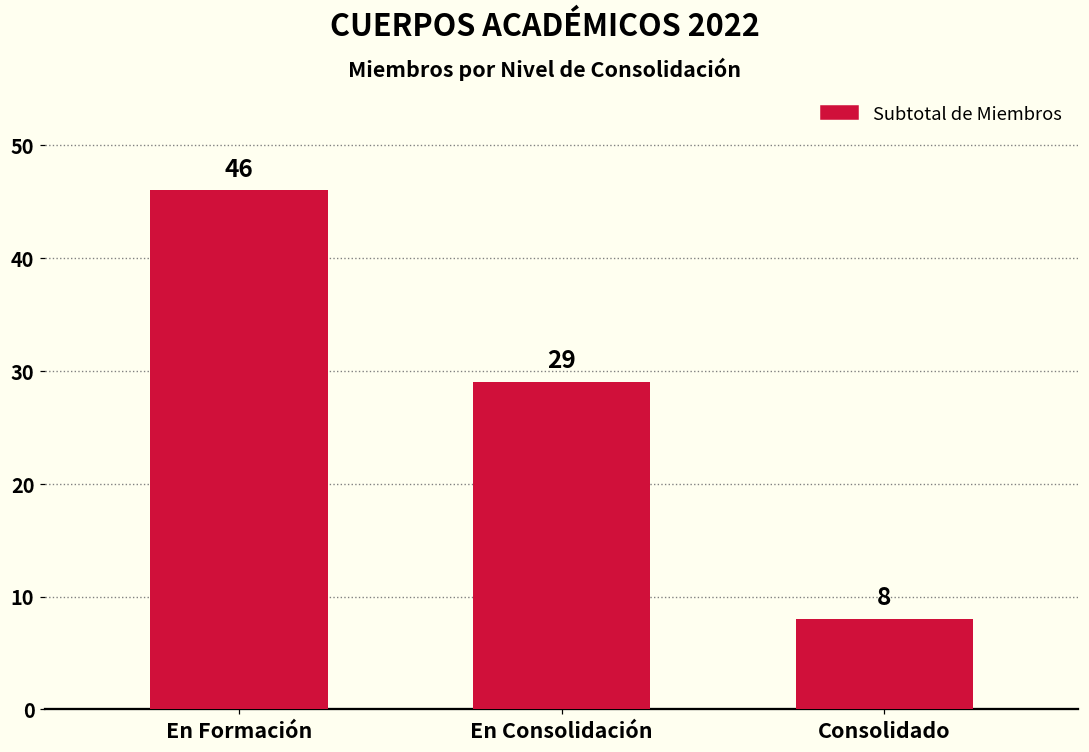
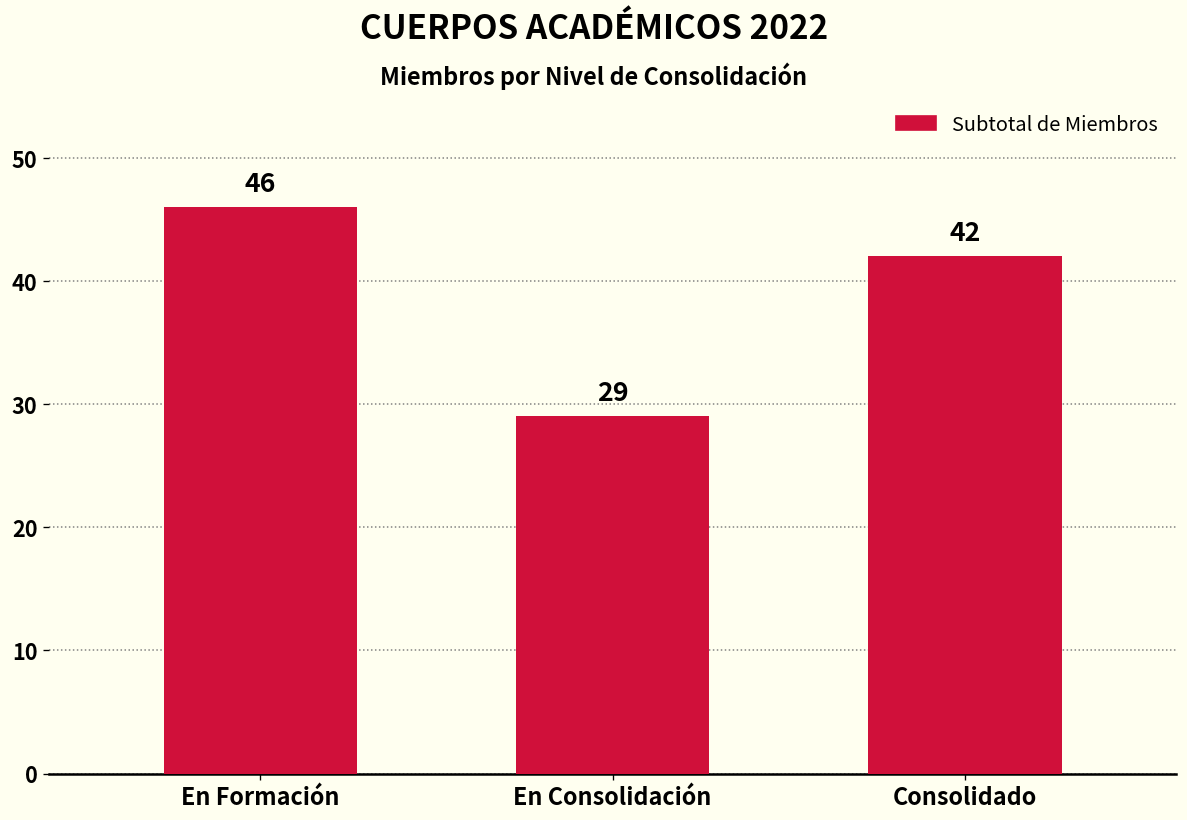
  {
    "En Formación": 46,
    "En Consolidación": 29,
-   "Consolidado": 8
+   "Consolidado": 42
  }
